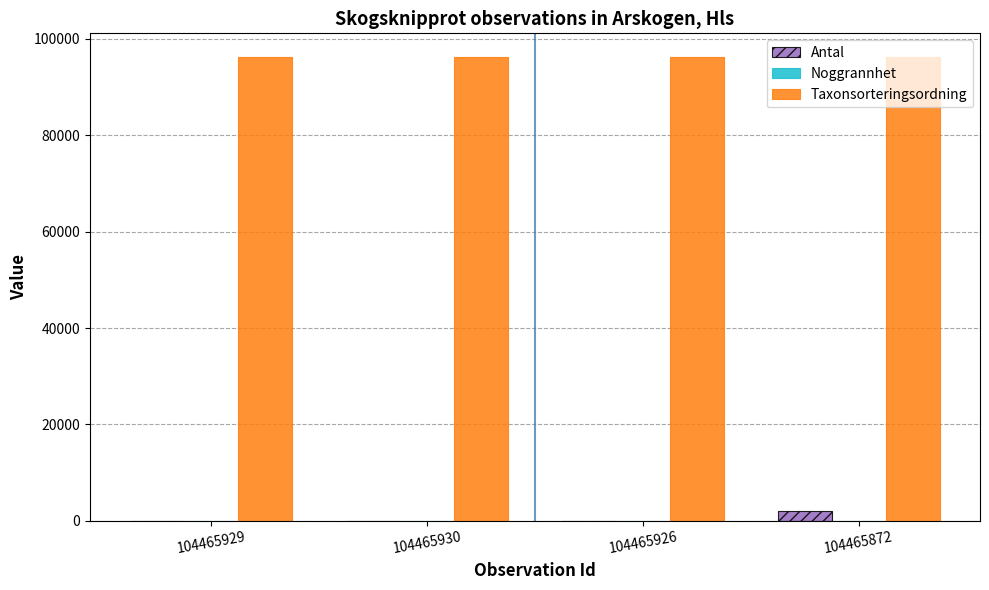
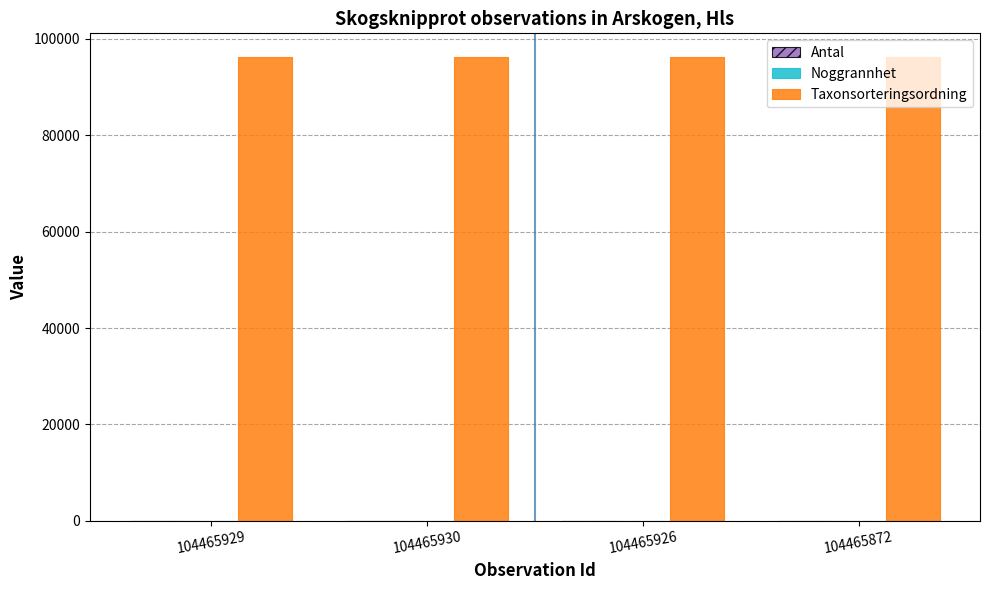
  {
    "Antal": {
-     "104465872": 2000
+     "104465872": 0
    },
    "Taxonsorteringsordning": {
      "104465929": 96000,
      "104465930": 96000,
      "104465926": 96000
    }
  }
